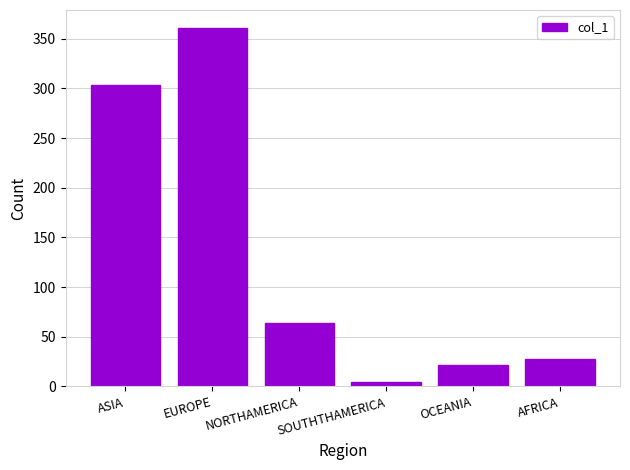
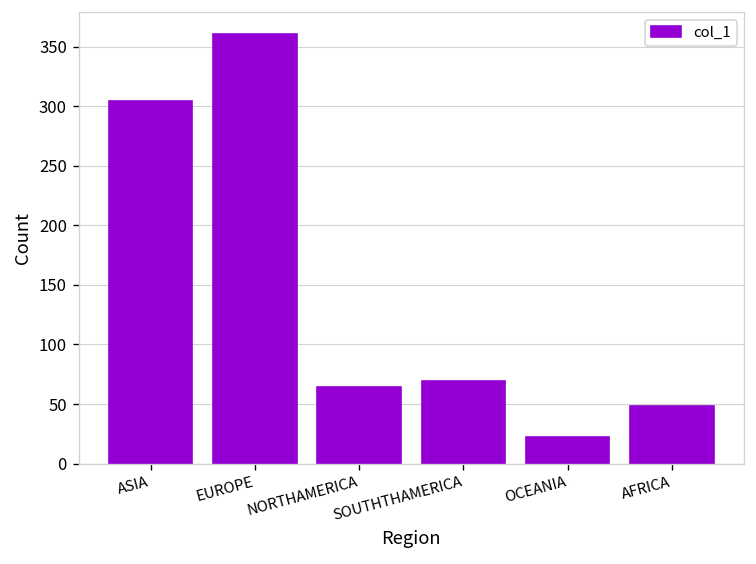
  {
    "ASIA": 300,
    "EUROPE": 360,
    "NORTHAMERICA": 60,
-   "SOUTHTHAMERICA": 0,
+   "SOUTHTHAMERICA": 70,
    "OCEANIA": 20,
-   "AFRICA": 30
+   "AFRICA": 50
  }
